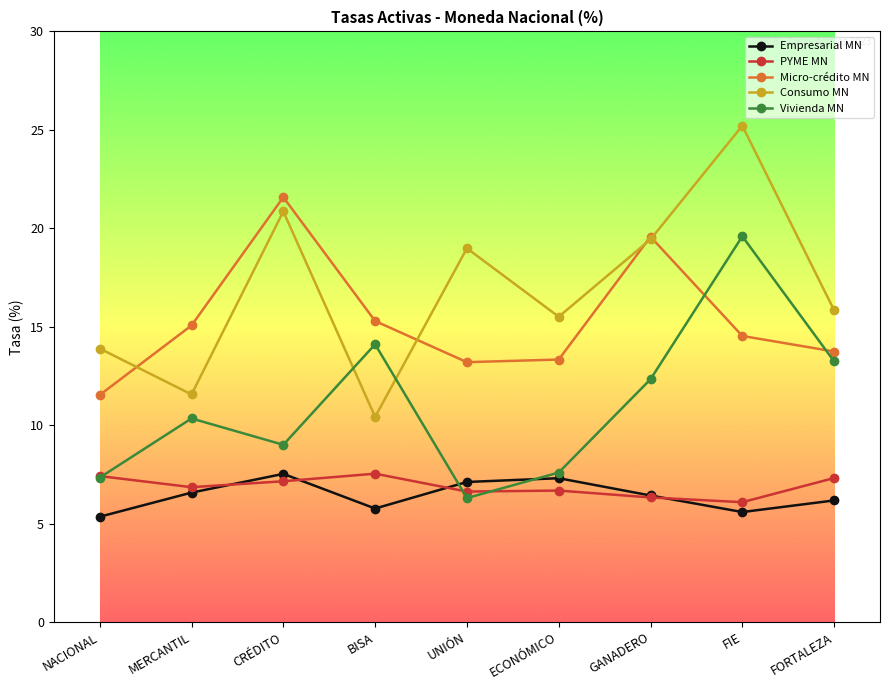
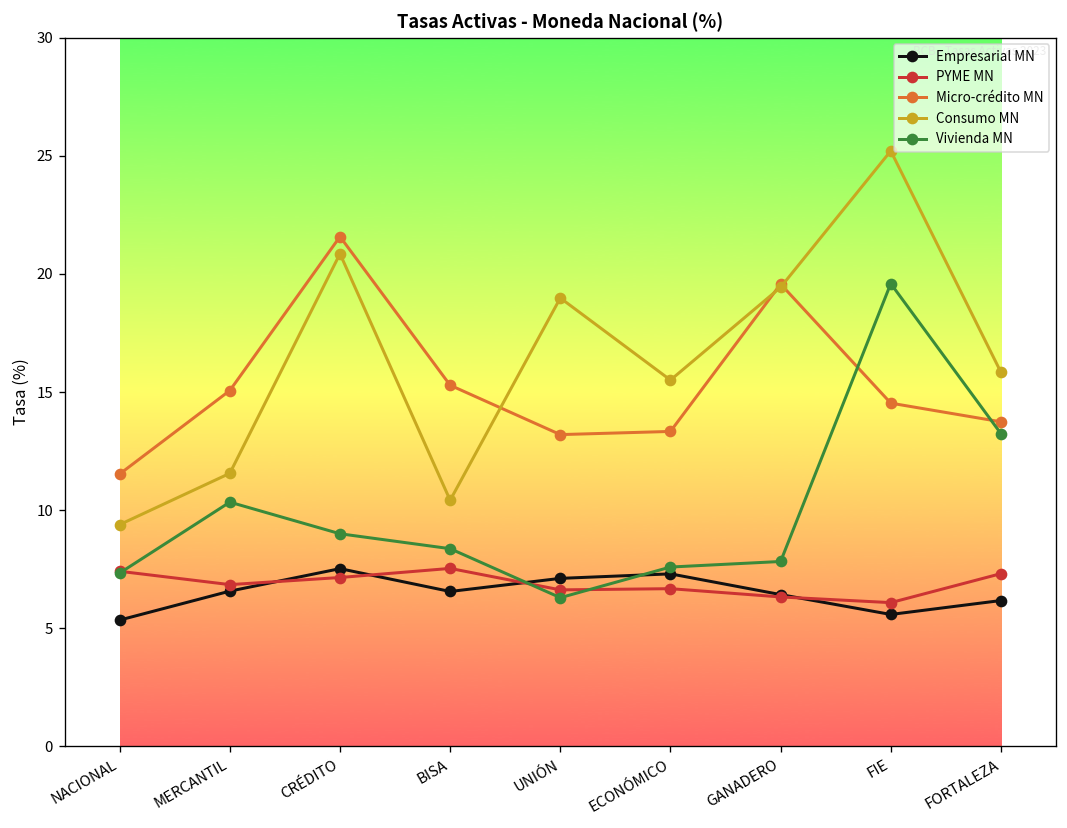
  {
    "Empresarial MN": {
      "NACIONAL": 5.4,
      "MERCANTIL": 6.6,
      "CRÉDITO": 7.5,
-     "BISA": 5.8,
+     "BISA": 6.6,
      "UNIÓN": 7.1,
      "ECONÓMICO": 7.3,
      "FIE": 5.6,
      "FORTALEZA": 6.2
    },
    "PYME MN": {
      "MERCANTIL": 6.9,
      "CRÉDITO": 7.2,
      "BISA": 7.5,
      "UNIÓN": 6.6,
      "ECONÓMICO": 6.7,
      "FIE": 6.1,
      "FORTALEZA": 7.3
    },
    "Micro-crédito MN": {
      "NACIONAL": 11.5,
      "MERCANTIL": 15.1,
      "CRÉDITO": 21.6,
      "BISA": 15.3,
      "UNIÓN": 13.2,
      "ECONÓMICO": 13.3,
      "GANADERO": 19.6,
      "FIE": 14.5,
      "FORTALEZA": 13.7
    },
    "Consumo MN": {
-     "NACIONAL": 13.9,
+     "NACIONAL": 9.4,
      "MERCANTIL": 11.6,
      "CRÉDITO": 20.9,
      "BISA": 10.4,
      "UNIÓN": 19.0,
      "ECONÓMICO": 15.5,
      "GANADERO": 19.4,
      "FIE": 25.2,
      "FORTALEZA": 15.8
    },
    "Vivienda MN": {
      "MERCANTIL": 10.3,
      "CRÉDITO": 9.0,
-     "BISA": 14.1,
+     "BISA": 8.4,
      "UNIÓN": 6.3,
      "ECONÓMICO": 7.6,
-     "GANADERO": 12.3,
+     "GANADERO": 7.8,
      "FIE": 19.6,
      "FORTALEZA": 13.2
    }
  }
